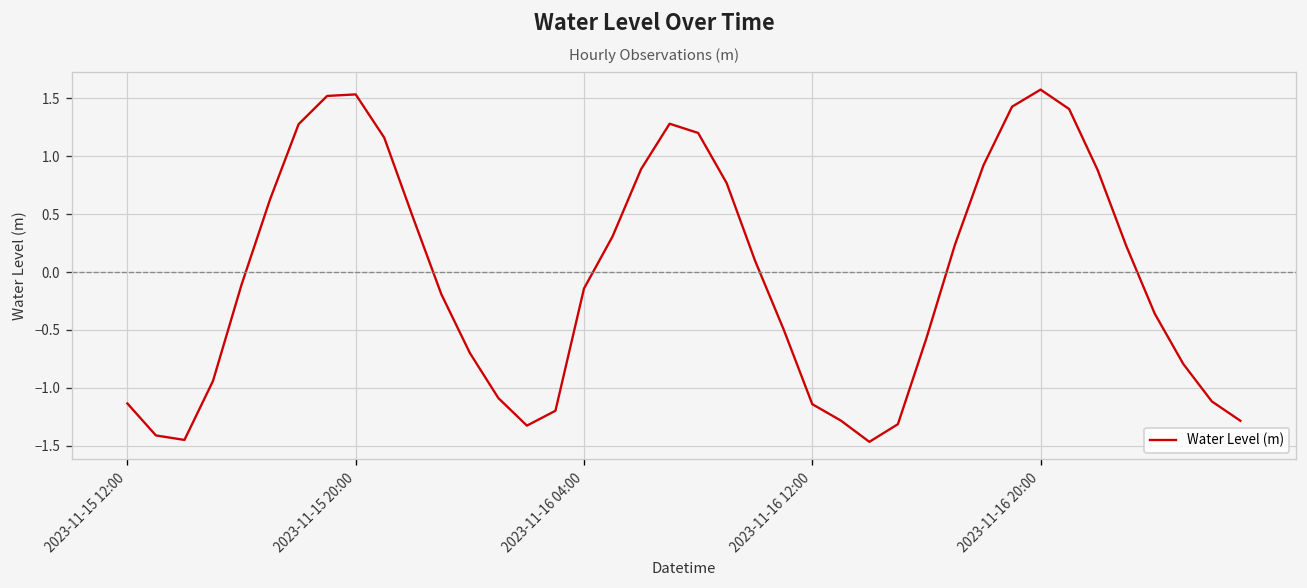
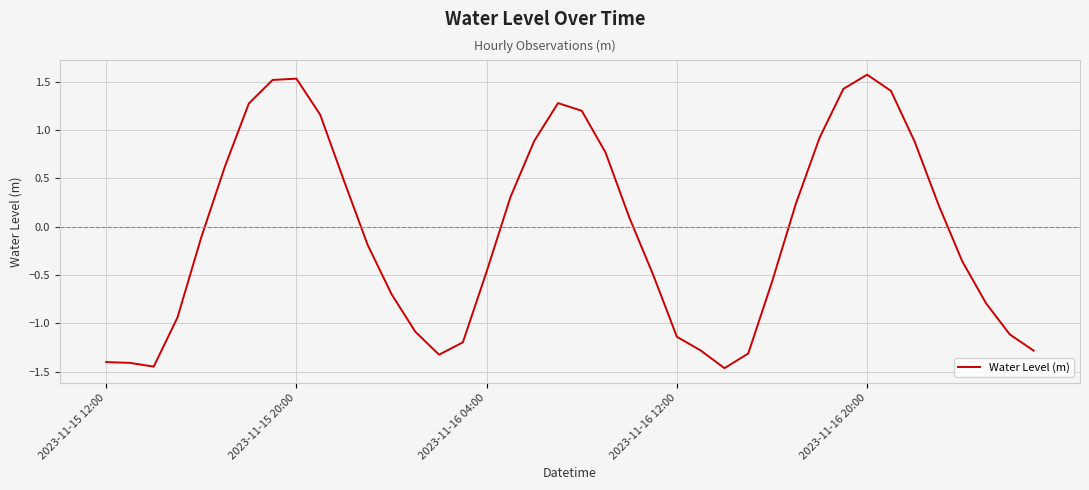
  {
-   "2023-11-15 12:00": -1.1,
+   "2023-11-15 12:00": -1.4,
    "2023-11-15 20:00": 1.5,
-   "2023-11-16 04:00": -0.1,
+   "2023-11-16 04:00": -0.5,
    "2023-11-16 12:00": -1.1,
    "2023-11-16 20:00": 1.6
  }
